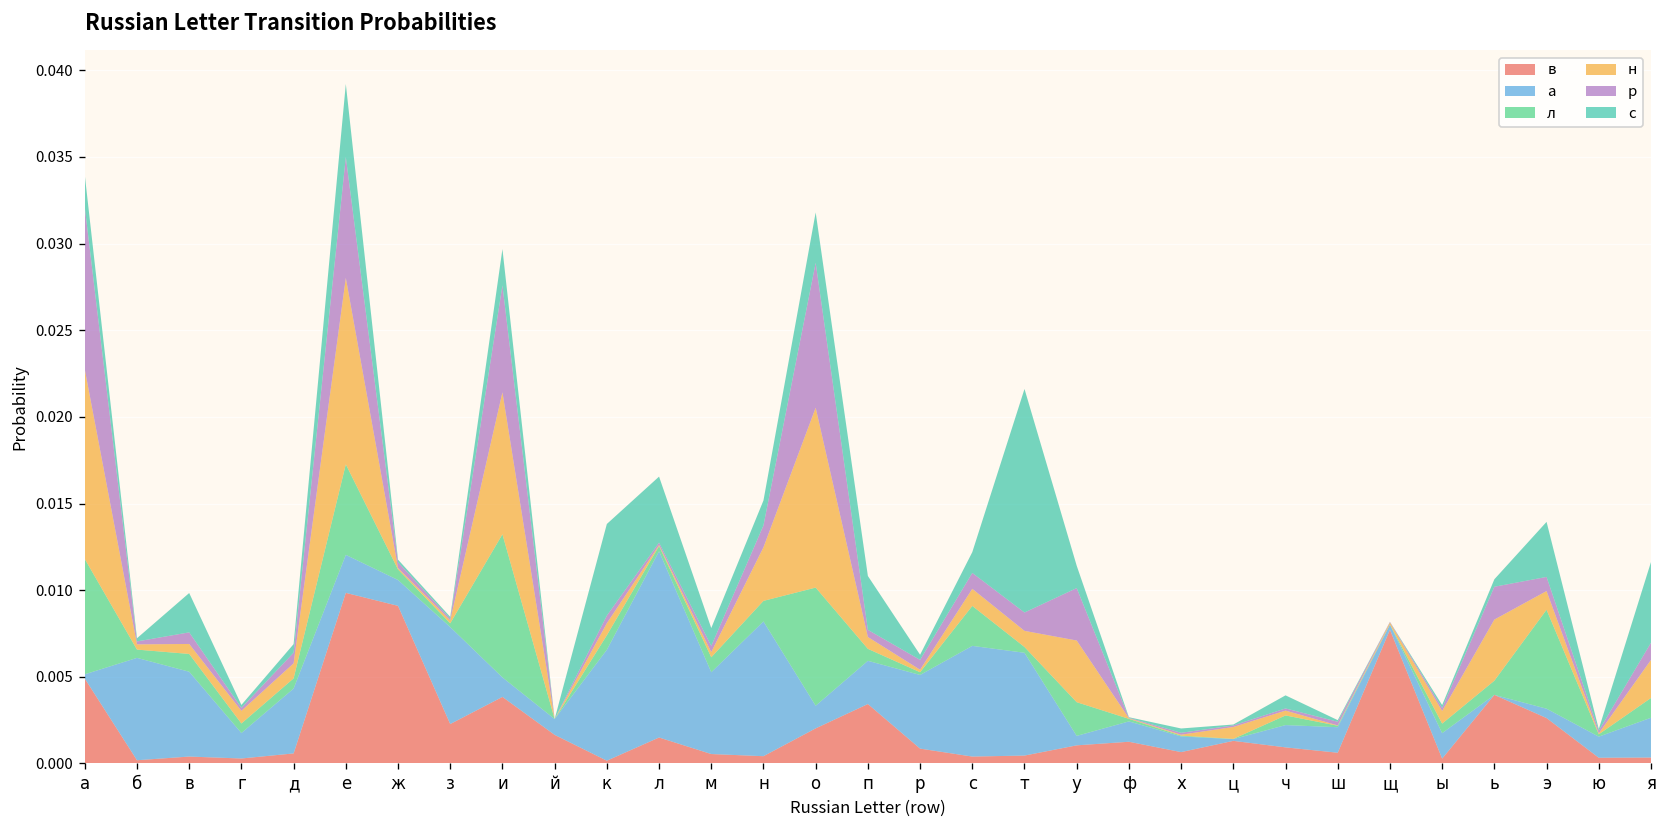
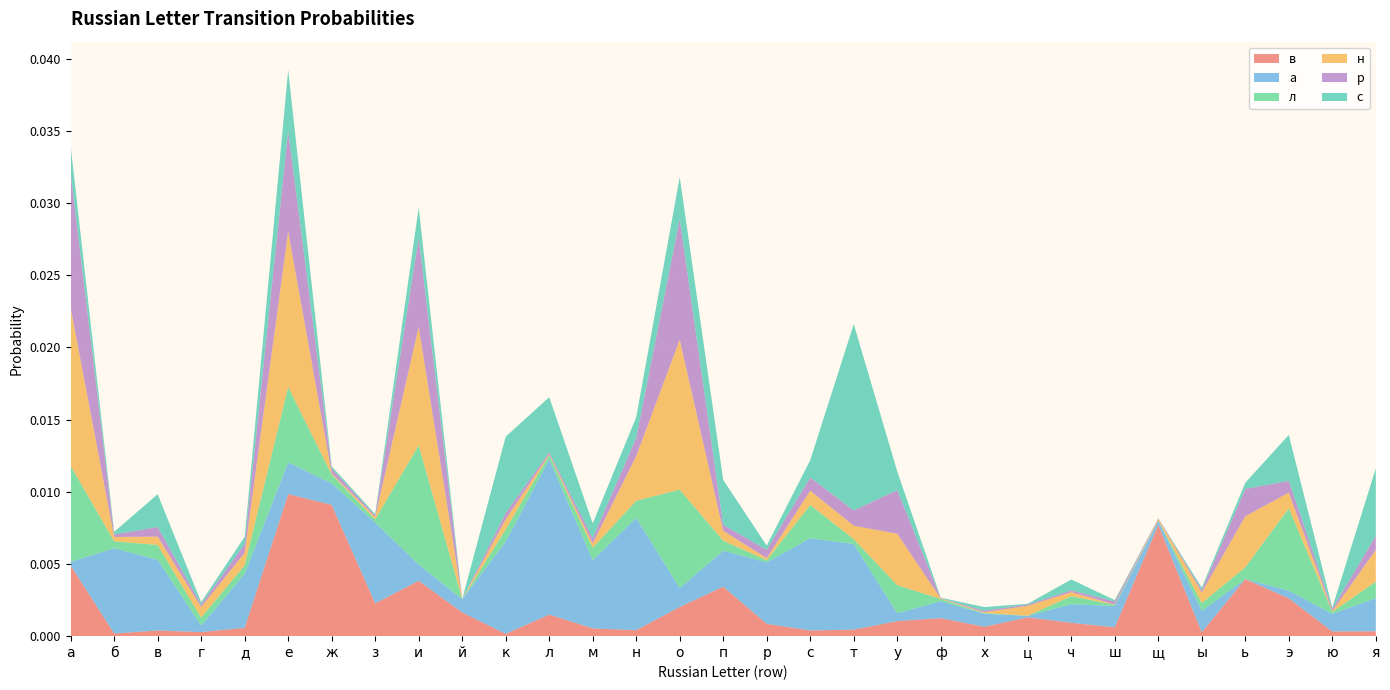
  {
    "в": {
      "а": 0.0049,
      "б": 0.0002,
      "в": 0.0004,
      "г": 0.0003,
      "д": 0.0006,
      "е": 0.0098,
      "ж": 0.0091,
      "з": 0.0023,
      "и": 0.0038,
      "й": 0.0016,
      "л": 0.0015,
      "м": 0.0005,
      "н": 0.0004,
      "о": 0.0020,
      "п": 0.0034,
      "р": 0.0009,
      "с": 0.0004,
      "т": 0.0005,
      "у": 0.0010,
      "ф": 0.0012,
      "х": 0.0007,
      "ч": 0.0009,
      "ш": 0.0006,
      "щ": 0.0077,
      "ы": 0.0003,
      "э": 0.0026,
      "ю": 0.0003,
      "я": 0.0003
    },
    "а": {
      "а": 0.0002,
      "б": 0.0059,
      "в": 0.0049,
-     "г": 0.0015,
+     "г": 0.0005,
      "д": 0.0037,
      "е": 0.0022,
      "ж": 0.0015,
      "з": 0.0056,
      "и": 0.0011,
      "к": 0.0064,
      "л": 0.0108,
      "м": 0.0047,
      "н": 0.0078,
      "о": 0.0013,
      "п": 0.0025,
      "с": 0.0064,
      "т": 0.0059,
      "у": 0.0005,
      "ч": 0.0013,
      "ы": 0.0015,
      "э": 0.0005,
      "я": 0.0023
    },
    "н": {
      "а": 0.0109,
      "в": 0.0006,
      "д": 0.0009,
      "е": 0.0108,
      "и": 0.0082,
      "к": 0.0007,
      "м": 0.0003,
      "н": 0.0031,
      "о": 0.0104,
      "п": 0.0007,
      "с": 0.0010,
      "т": 0.0009,
      "у": 0.0036,
      "ь": 0.0035,
      "э": 0.0011,
      "я": 0.0022
    },
    "р": {
      "а": 0.0094,
      "в": 0.0007,
      "д": 0.0006,
      "е": 0.0070,
      "и": 0.0062,
      "к": 0.0004,
      "м": 0.0004,
      "н": 0.0013,
      "о": 0.0084,
      "п": 0.0004,
      "р": 0.0006,
      "с": 0.0009,
      "т": 0.0011,
      "у": 0.0030,
      "ь": 0.0019,
      "э": 0.0008,
      "я": 0.0010
    }
  }
